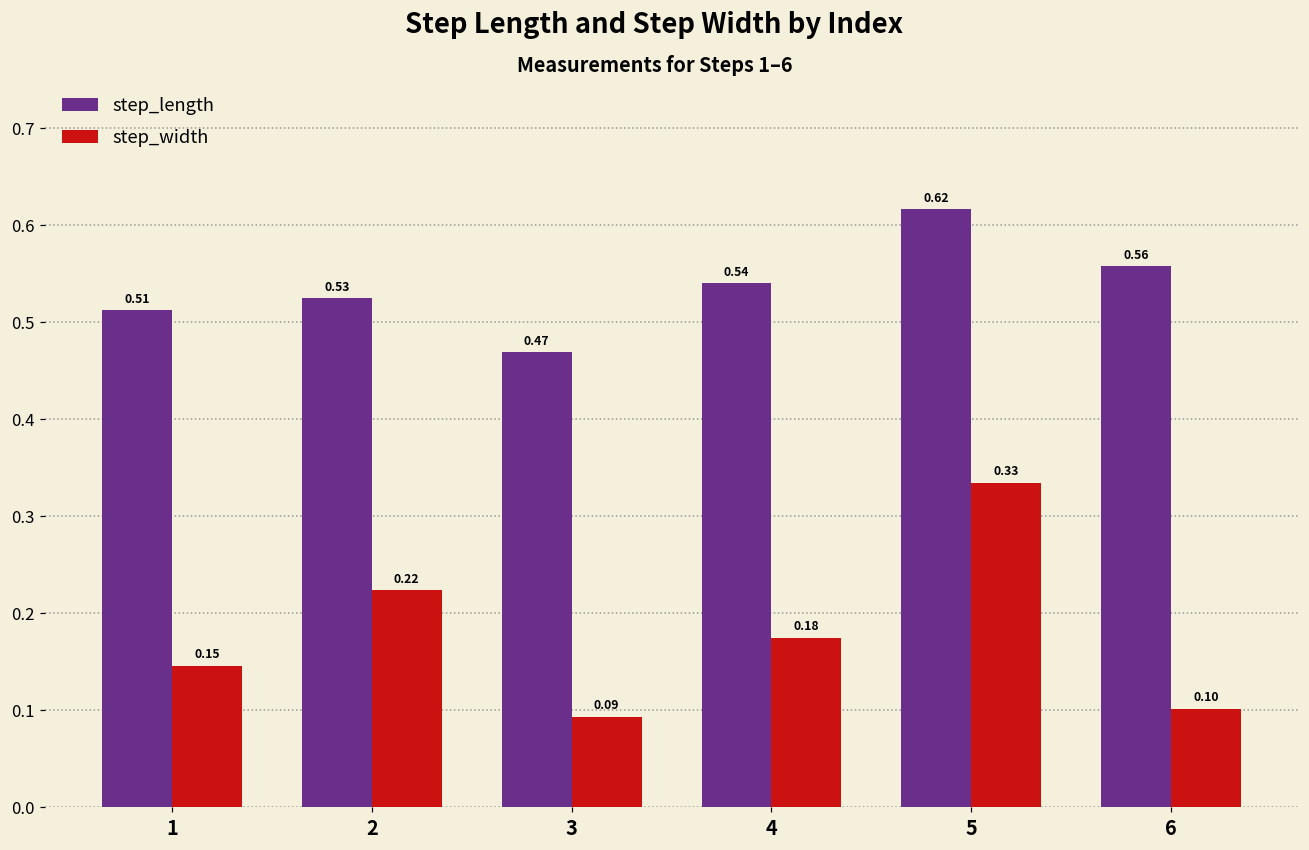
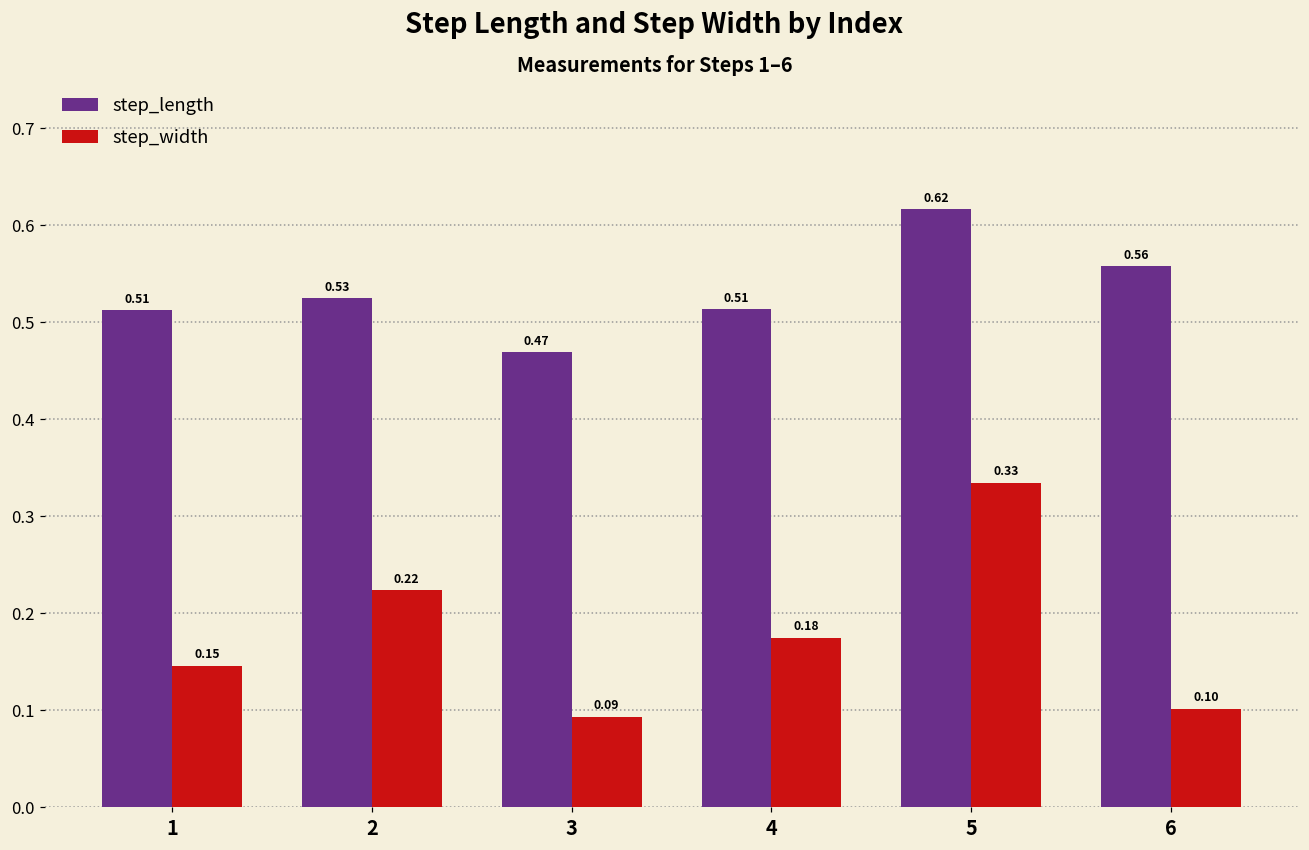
  {
    "step_length": {
      "1": 0.51,
      "2": 0.53,
      "3": 0.47,
-     "4": 0.54,
+     "4": 0.51,
      "5": 0.62,
      "6": 0.56
    },
    "step_width": {
      "1": 0.15,
      "2": 0.22,
      "3": 0.09,
      "4": 0.18,
      "5": 0.33,
      "6": 0.10
    }
  }
